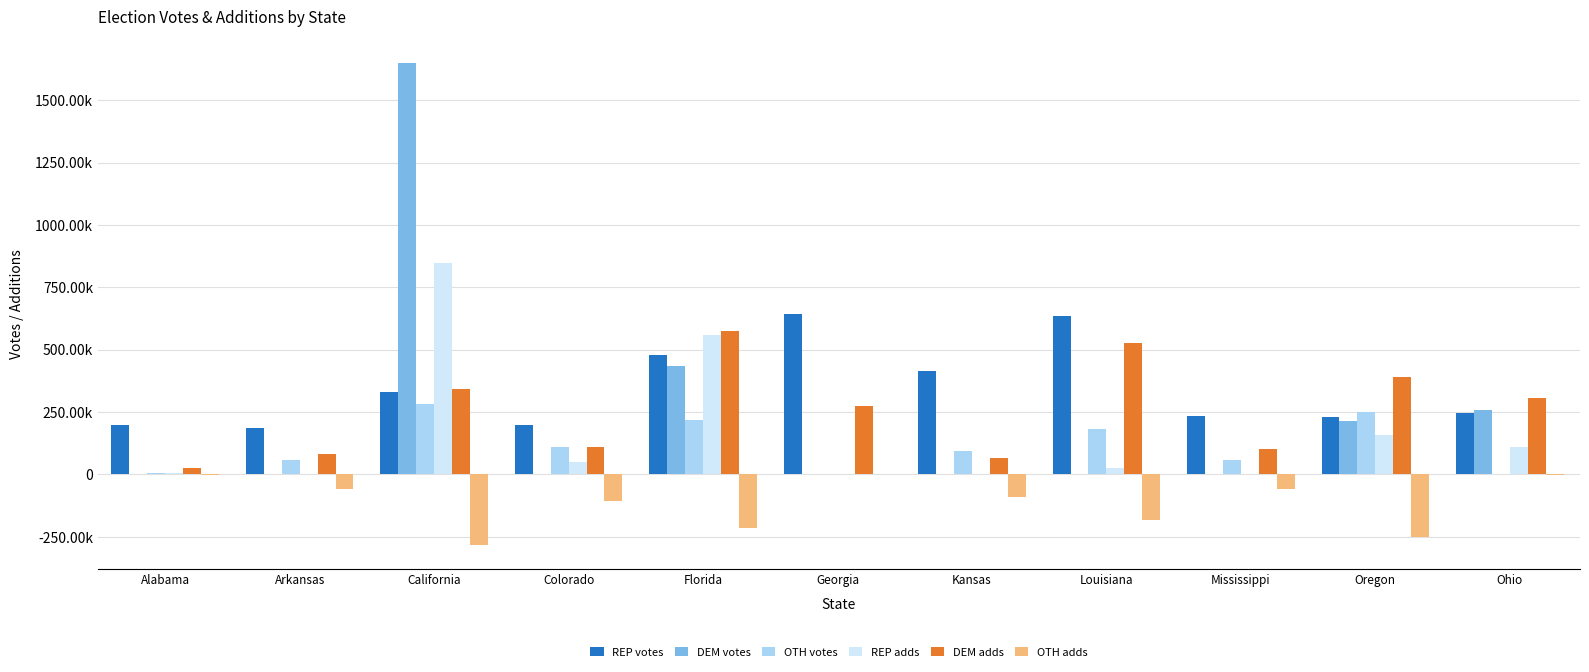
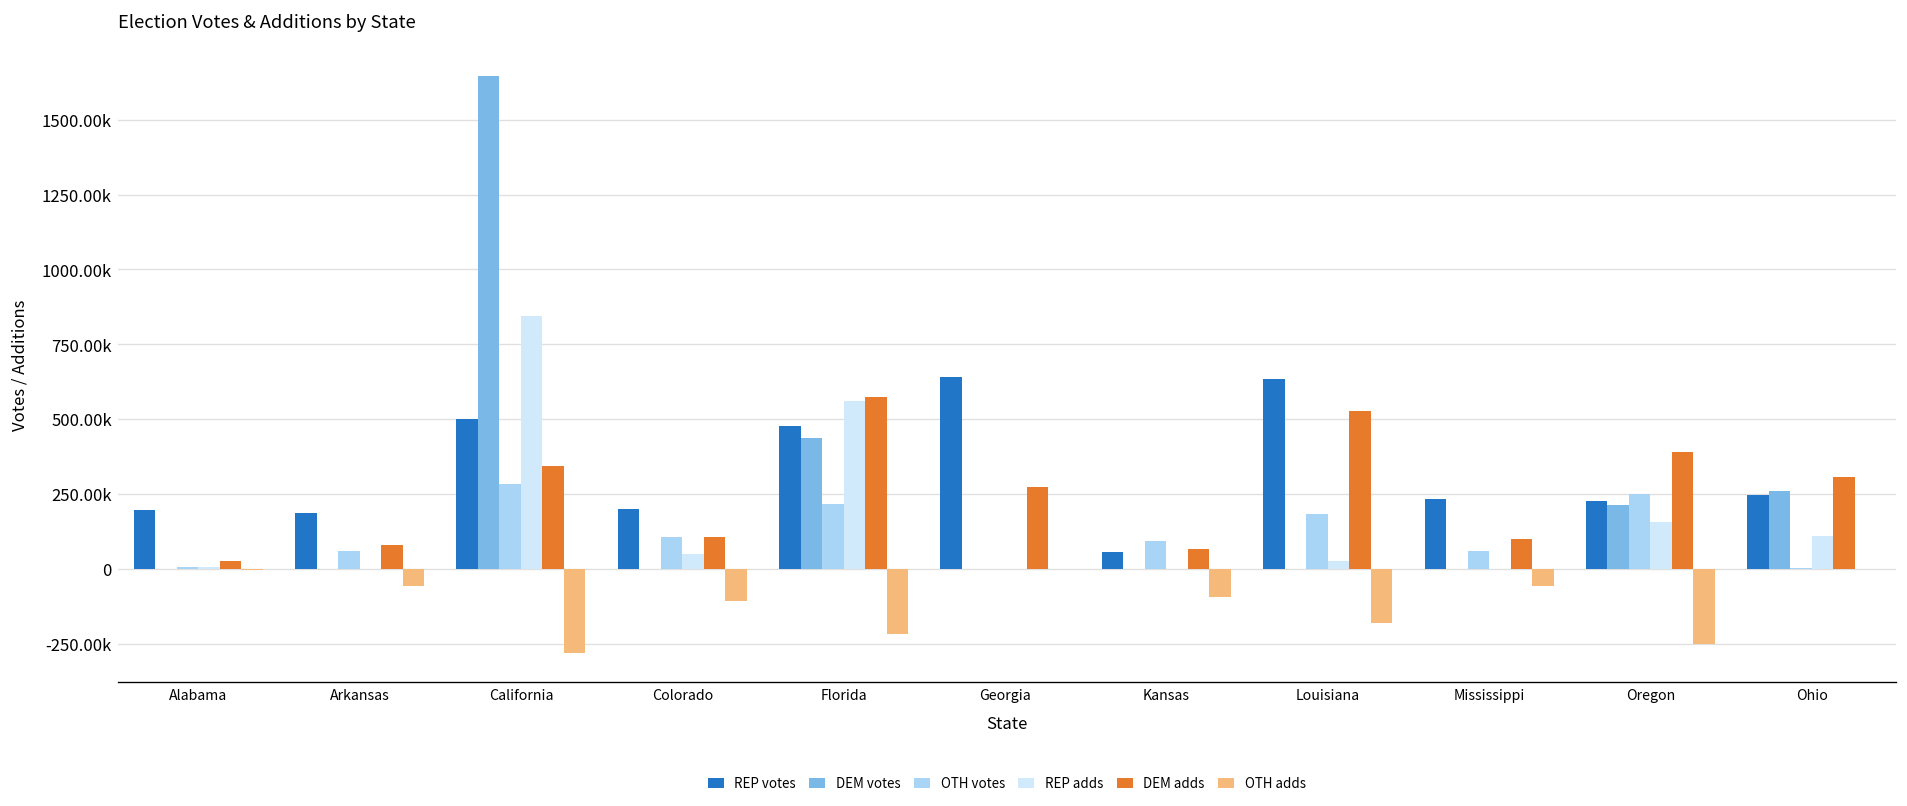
  {
    "REP votes": {
      "Alabama": 200000,
      "Arkansas": 190000,
-     "California": 330000,
+     "California": 500000,
      "Colorado": 200000,
      "Florida": 480000,
      "Georgia": 640000,
-     "Kansas": 410000,
+     "Kansas": 60000,
      "Louisiana": 630000,
      "Mississippi": 230000,
      "Oregon": 230000,
      "Ohio": 250000
    },
    "DEM adds": {
      "Alabama": 30000,
      "Arkansas": 80000,
      "California": 340000,
      "Colorado": 110000,
      "Florida": 570000,
      "Georgia": 270000,
      "Kansas": 60000,
      "Louisiana": 530000,
      "Mississippi": 100000,
      "Oregon": 390000,
      "Ohio": 310000
    },
    "OTH adds": {
      "Arkansas": -60000,
      "California": -280000,
      "Colorado": -110000,
      "Florida": -220000,
      "Georgia": 0,
      "Kansas": -90000,
      "Louisiana": -180000,
      "Mississippi": -60000,
      "Oregon": -250000
    }
  }
